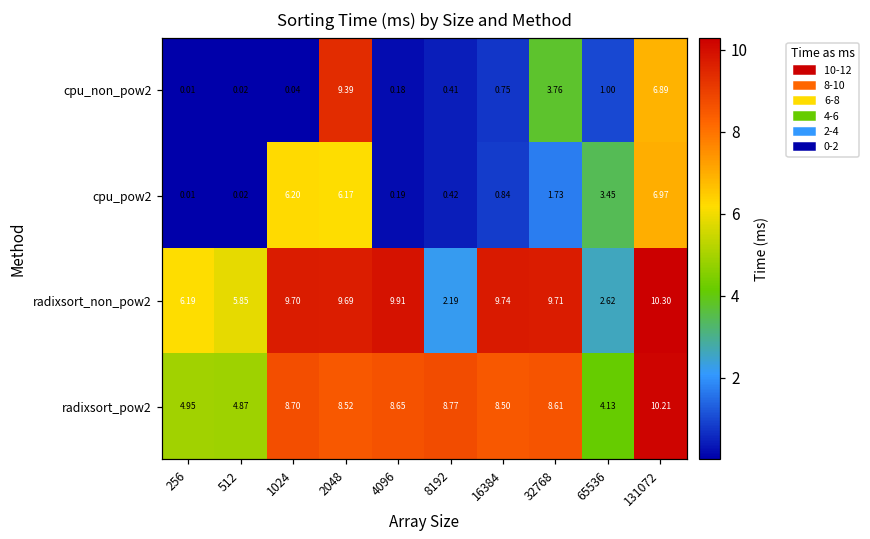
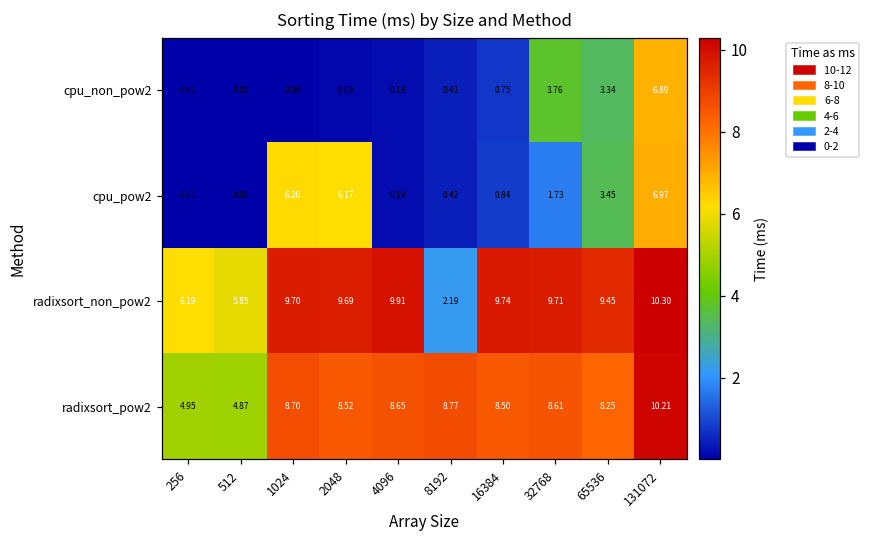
  {
    "cpu_non_pow2": {
      "256": 0.01,
      "512": 0.02,
      "1024": 0.04,
-     "2048": 9.39,
+     "2048": 0.09,
      "4096": 0.18,
      "8192": 0.41,
      "16384": 0.75,
      "32768": 3.76,
-     "65536": 1.00,
+     "65536": 3.34,
      "131072": 6.89
    },
    "cpu_pow2": {
      "256": 0.01,
      "512": 0.02,
      "1024": 6.20,
      "2048": 6.17,
      "4096": 0.19,
      "8192": 0.42,
      "16384": 0.84,
      "32768": 1.73,
      "65536": 3.45,
      "131072": 6.97
    },
    "radixsort_non_pow2": {
      "256": 6.19,
      "512": 5.85,
      "1024": 9.70,
      "2048": 9.69,
      "4096": 9.91,
      "8192": 2.19,
      "16384": 9.74,
      "32768": 9.71,
-     "65536": 2.62,
+     "65536": 9.45,
      "131072": 10.30
    },
    "radixsort_pow2": {
      "256": 4.95,
      "512": 4.87,
      "1024": 8.70,
      "2048": 8.52,
      "4096": 8.65,
      "8192": 8.77,
      "16384": 8.50,
      "32768": 8.61,
-     "65536": 4.13,
+     "65536": 8.25,
      "131072": 10.21
    }
  }
